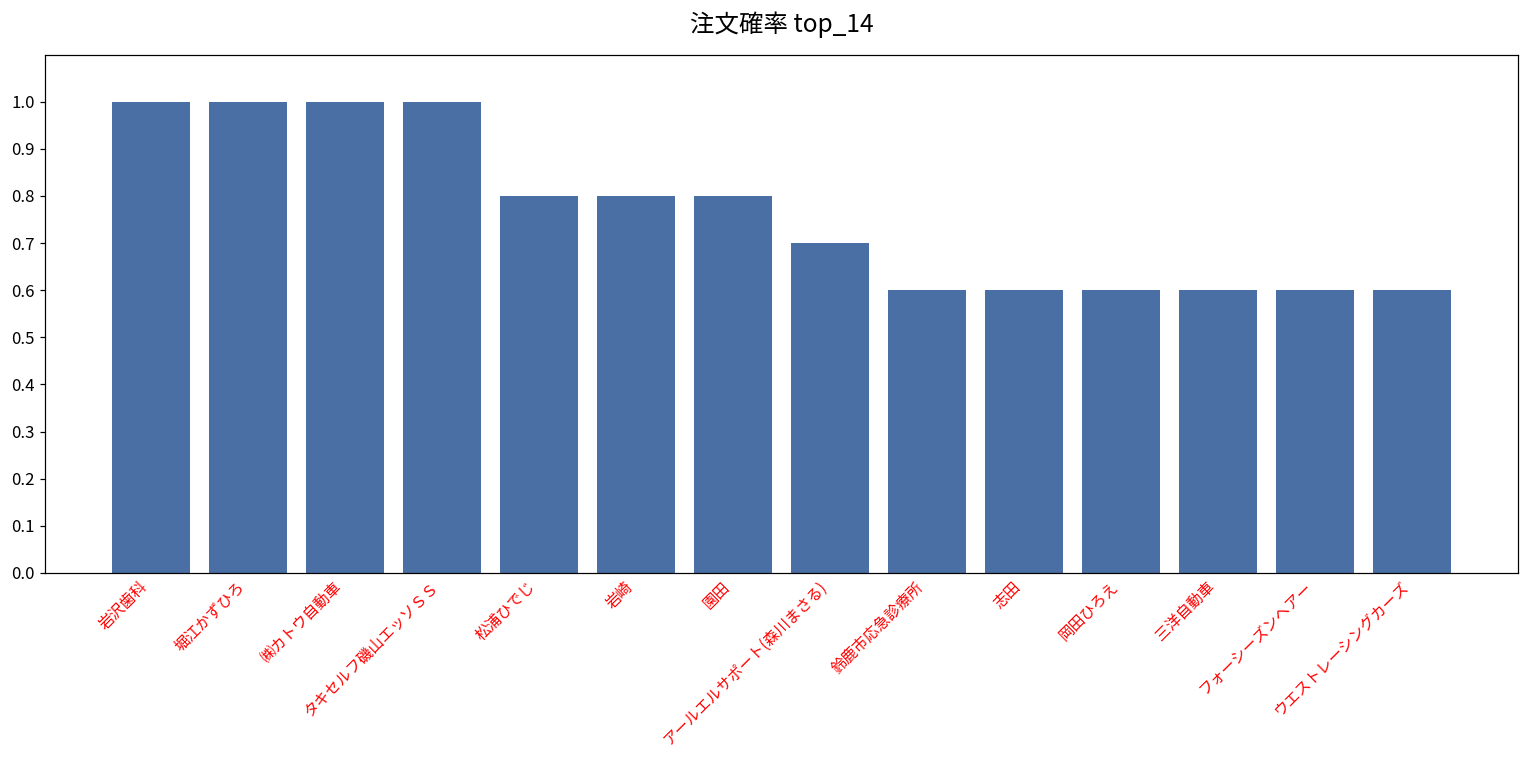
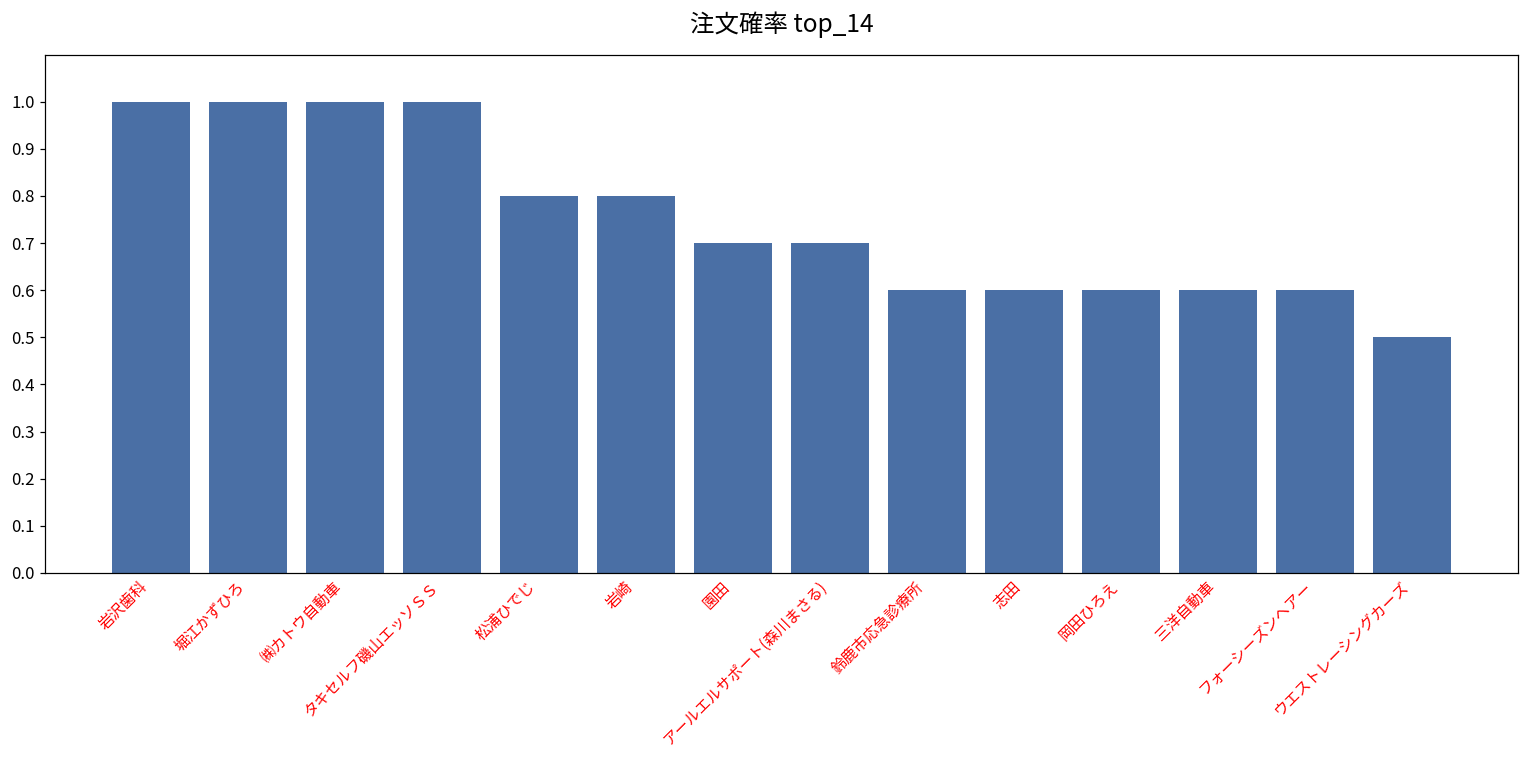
  {
    "岩沢歯科": 1.0,
    "堀江かずひろ": 1.0,
    "㈱カトウ自動車": 1.0,
    "タキセルフ磯山エッソＳＳ": 1.0,
    "松浦ひでじ": 0.8,
    "岩崎": 0.8,
-   "園田": 0.8,
+   "園田": 0.7,
    "アールエルサポート(森川まさる)": 0.7,
    "鈴鹿市応急診療所": 0.6,
    "志田": 0.6,
    "岡田ひろえ": 0.6,
    "三洋自動車": 0.6,
    "フォーシーズンヘアー": 0.6,
-   "ウエストレーシングカーズ": 0.6
+   "ウエストレーシングカーズ": 0.5
  }
